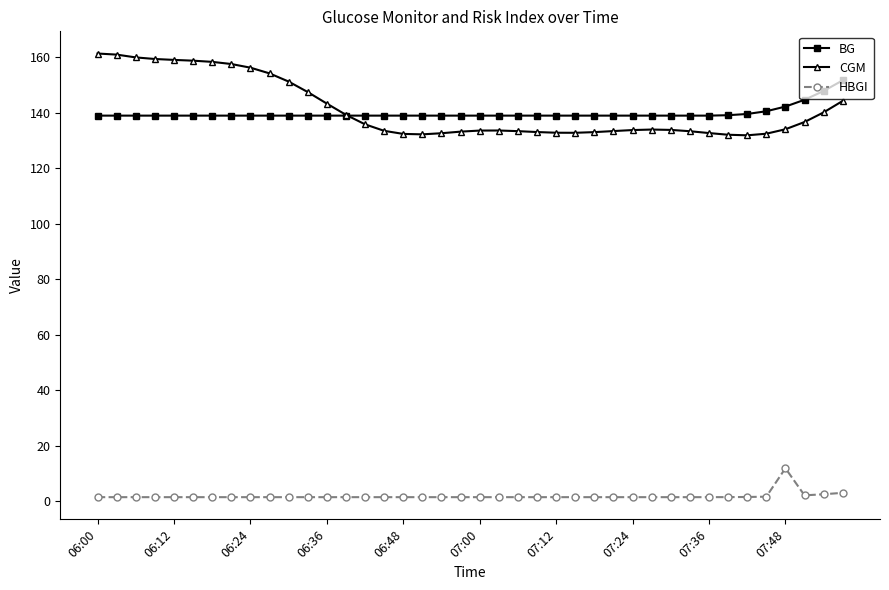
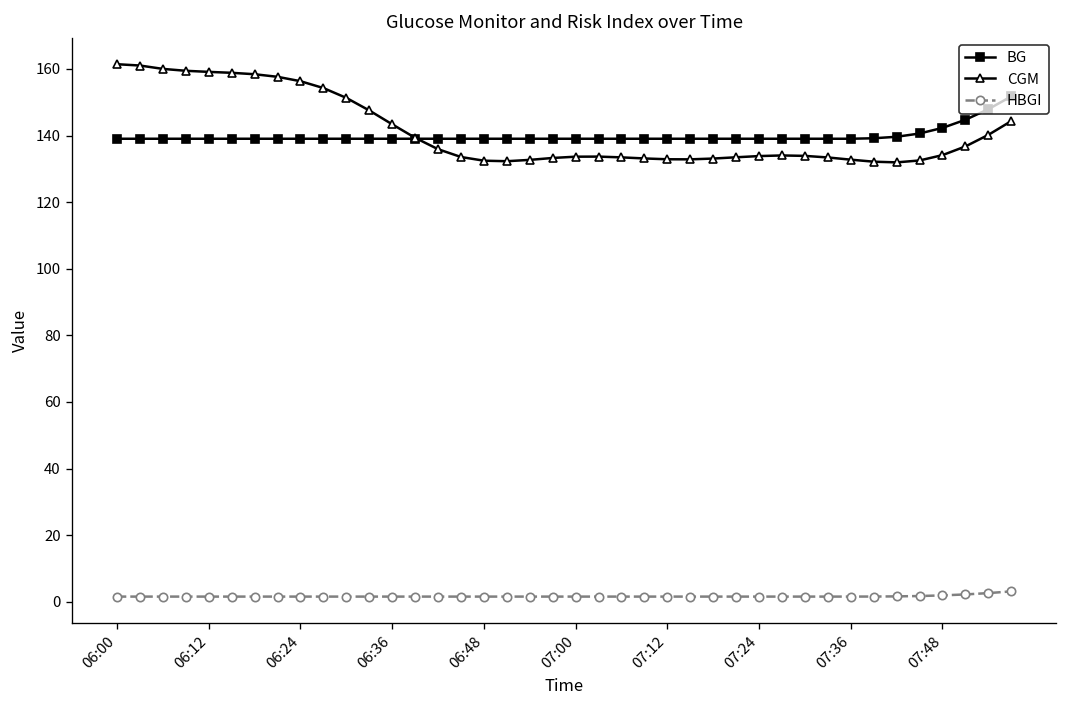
  {
    "HBGI": {
      "06:00": 2,
      "06:12": 2,
      "06:24": 2,
      "06:36": 2,
      "06:48": 2,
      "07:00": 2,
      "07:12": 2,
      "07:24": 2,
      "07:36": 2,
-     "07:48": 12
+     "07:48": 2
    }
  }
